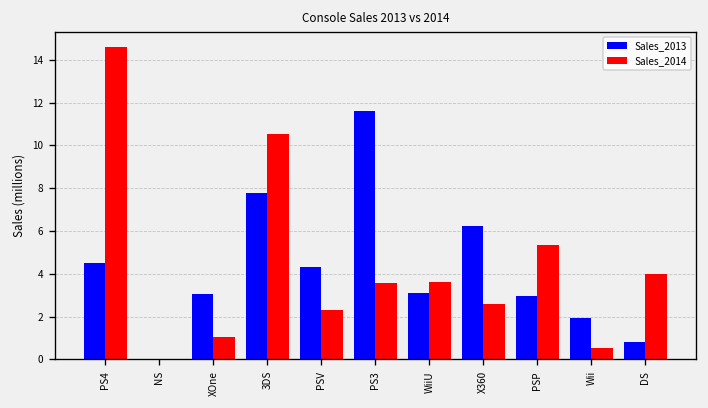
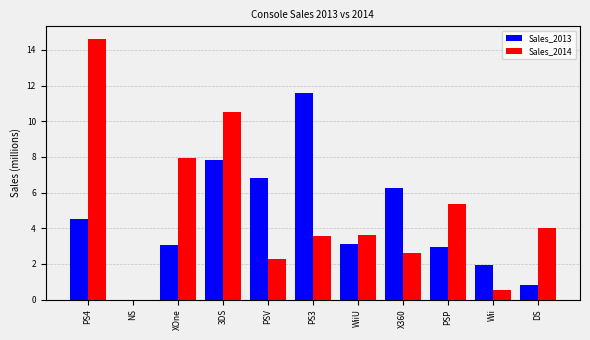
  {
    "Sales_2013": {
      "PS4": 4.5,
      "NS": 0.0,
      "XOne": 3.1,
      "3DS": 7.8,
-     "PSV": 4.3,
+     "PSV": 6.8,
      "PS3": 11.6,
      "WiiU": 3.1,
      "X360": 6.2,
      "PSP": 3.0,
      "Wii": 2.0,
      "DS": 0.8
    },
    "Sales_2014": {
      "PS4": 14.6,
      "NS": 0.0,
-     "XOne": 1.0,
+     "XOne": 7.9,
      "3DS": 10.5,
      "PSV": 2.3,
      "PS3": 3.6,
      "WiiU": 3.6,
      "X360": 2.6,
      "PSP": 5.4,
      "Wii": 0.5,
      "DS": 4.0
    }
  }
